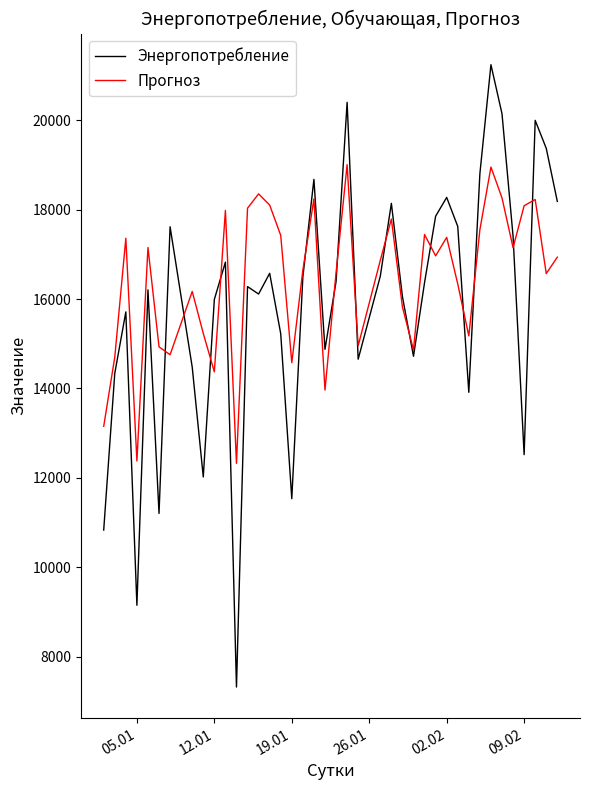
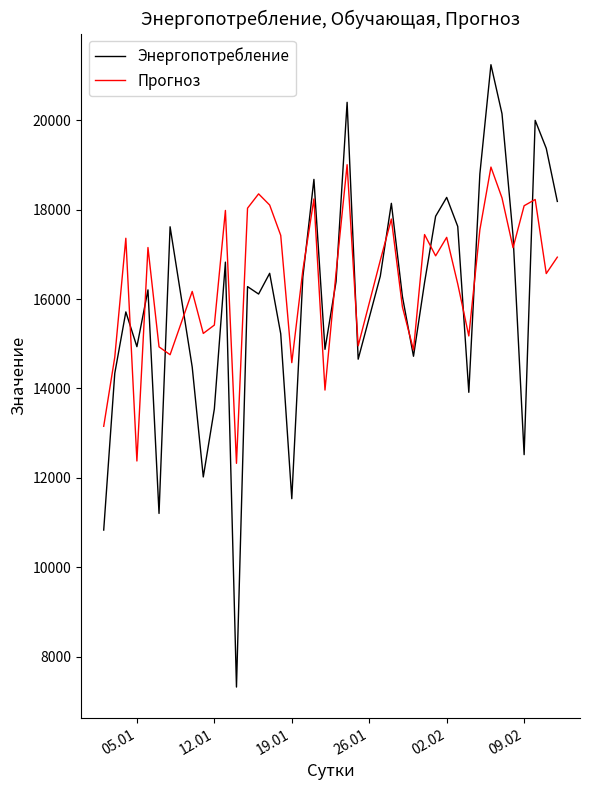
  {
    "Энергопотребление": {
-     "05.01": 9100,
-     "12.01": 16000,
+     "05.01": 14900,
+     "12.01": 13500,
      "19.01": 11500,
      "02.02": 18300,
      "09.02": 12500
    },
    "Прогноз": {
      "05.01": 12400,
-     "12.01": 14400,
+     "12.01": 15400,
      "19.01": 14600,
      "02.02": 17400,
      "09.02": 18100
    }
  }
